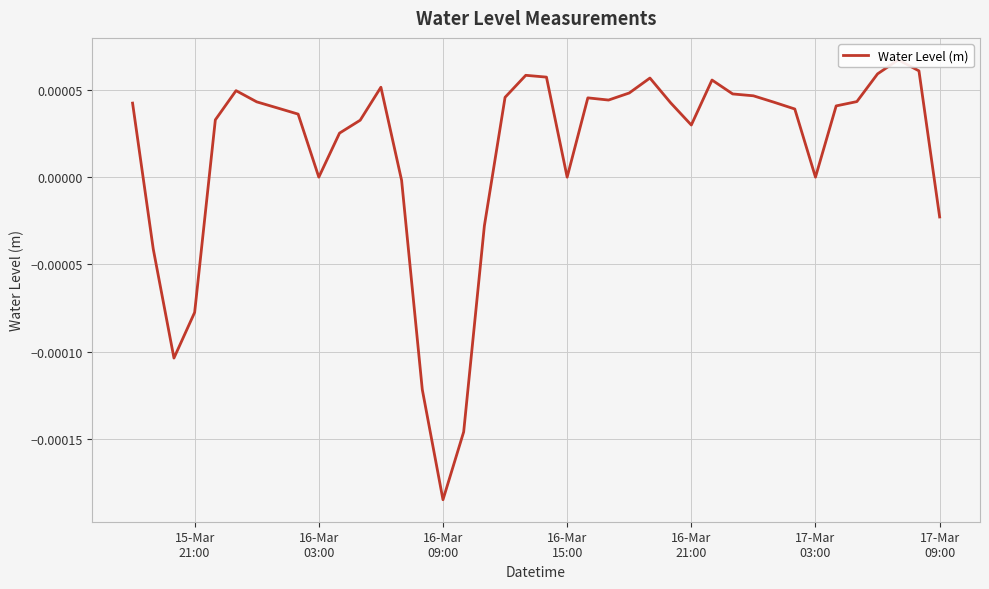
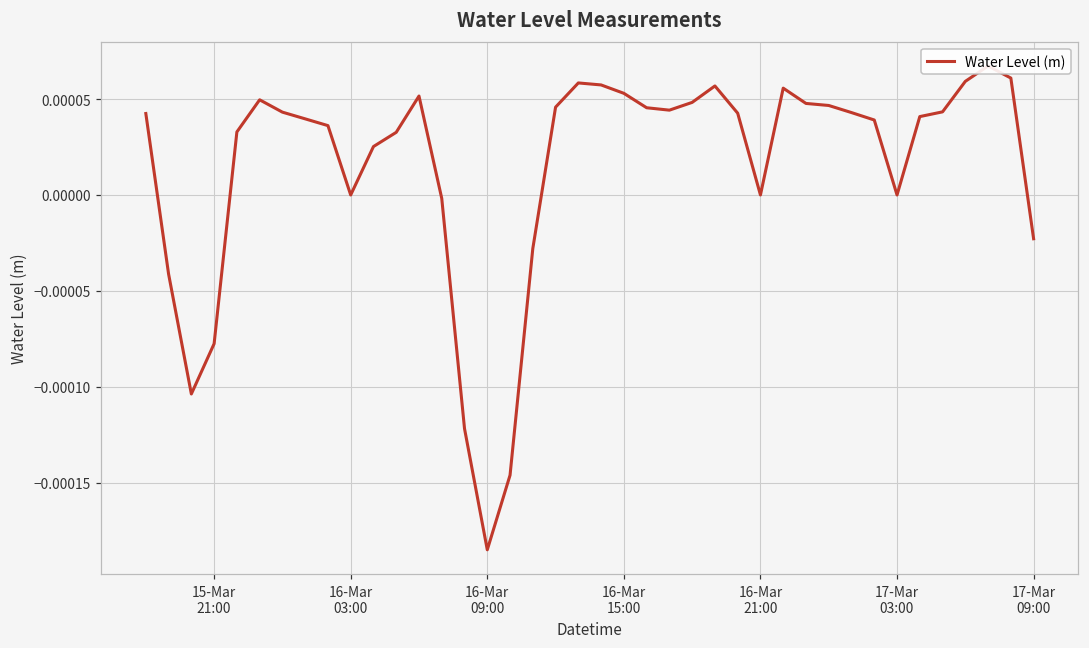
  {
    "15-Mar 21:00": -0.000078,
    "16-Mar 03:00": 0.00000,
    "16-Mar 09:00": -0.000185,
-   "16-Mar 15:00": 0.0000,
-   "16-Mar 21:00": 0.00003,
+   "16-Mar 15:00": 0.0001,
+   "16-Mar 21:00": 0.00000,
    "17-Mar 03:00": 0.00000,
    "17-Mar 09:00": -0.000023
  }
